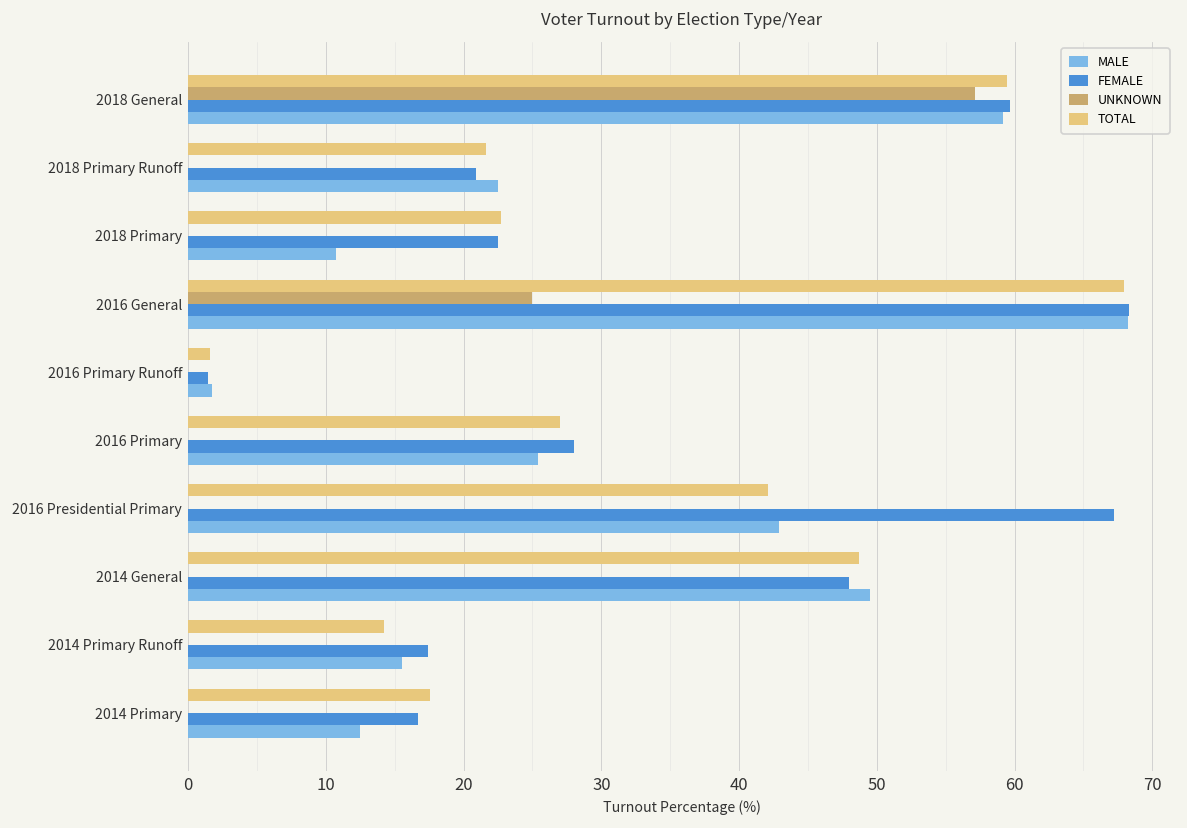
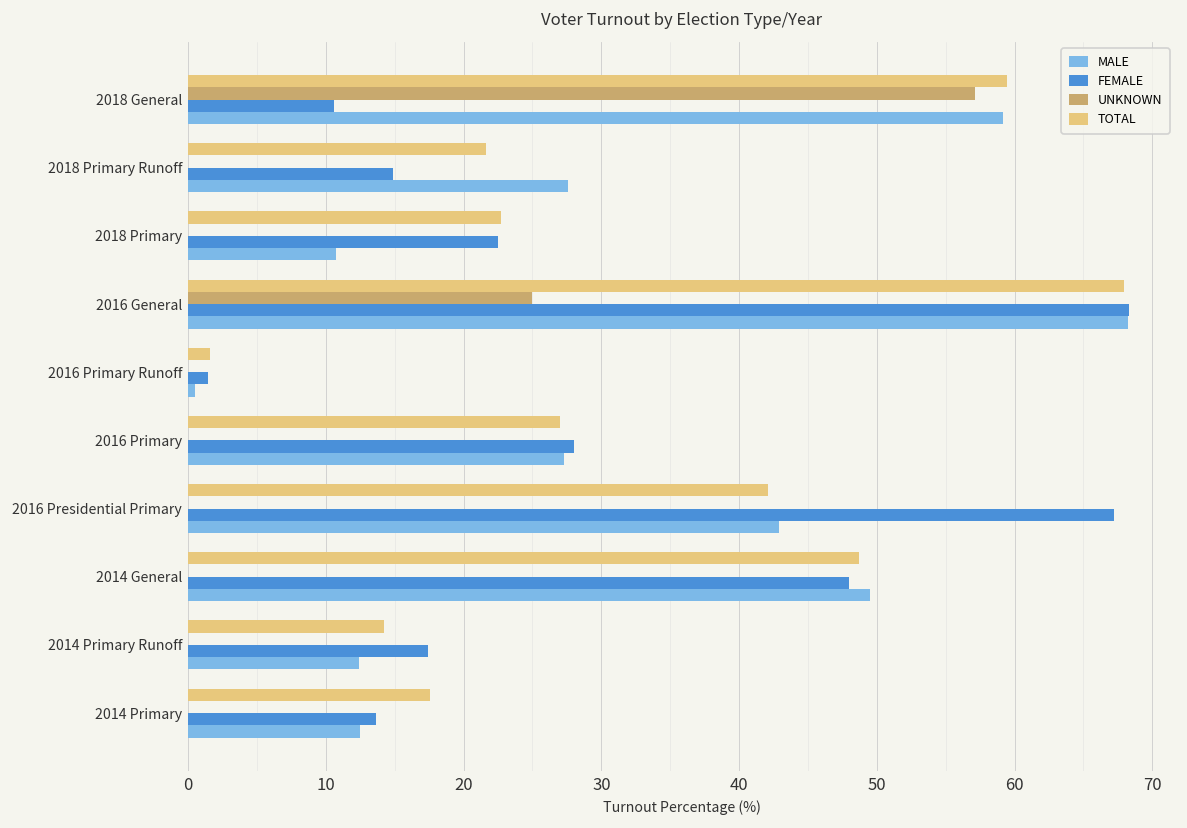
  {
    "MALE": {
      "2018 General": 59.2,
-     "2018 Primary Runoff": 22.5,
+     "2018 Primary Runoff": 27.6,
      "2018 Primary": 10.8,
      "2016 General": 68.2,
-     "2016 Primary Runoff": 1.8,
-     "2016 Primary": 25.4,
+     "2016 Primary Runoff": 0.5,
+     "2016 Primary": 27.3,
      "2016 Presidential Primary": 42.9,
      "2014 General": 49.5,
-     "2014 Primary Runoff": 15.6,
+     "2014 Primary Runoff": 12.4,
      "2014 Primary": 12.5
    },
    "FEMALE": {
-     "2018 General": 59.7,
-     "2018 Primary Runoff": 20.9,
+     "2018 General": 10.6,
+     "2018 Primary Runoff": 14.9,
      "2018 Primary": 22.5,
      "2016 General": 68.3,
      "2016 Primary Runoff": 1.4,
      "2016 Primary": 28.0,
      "2016 Presidential Primary": 67.2,
      "2014 General": 48.0,
      "2014 Primary Runoff": 17.4,
-     "2014 Primary": 16.7
+     "2014 Primary": 13.6
    }
  }
